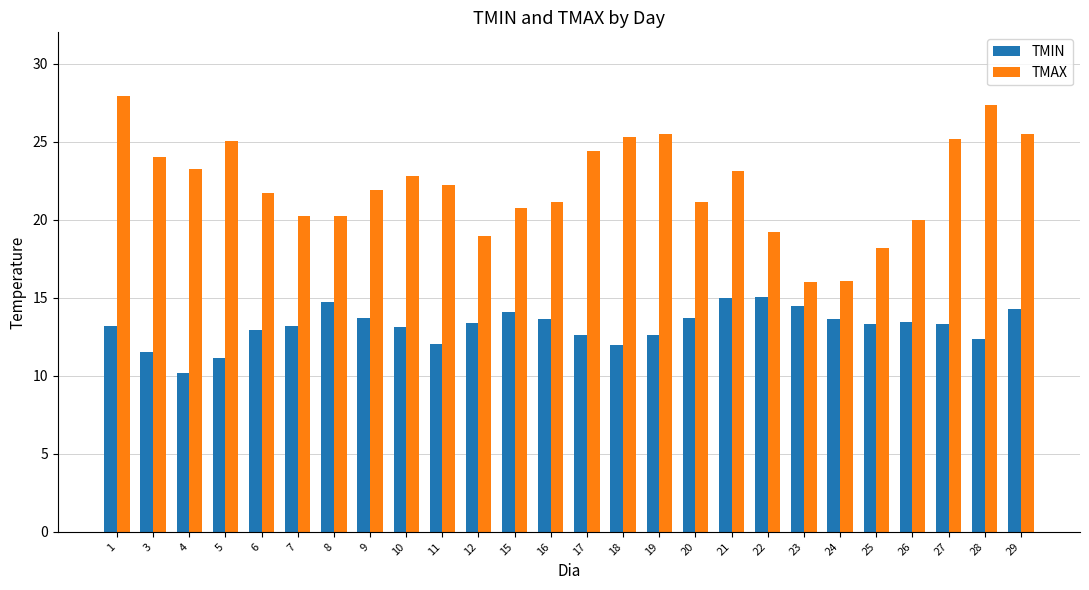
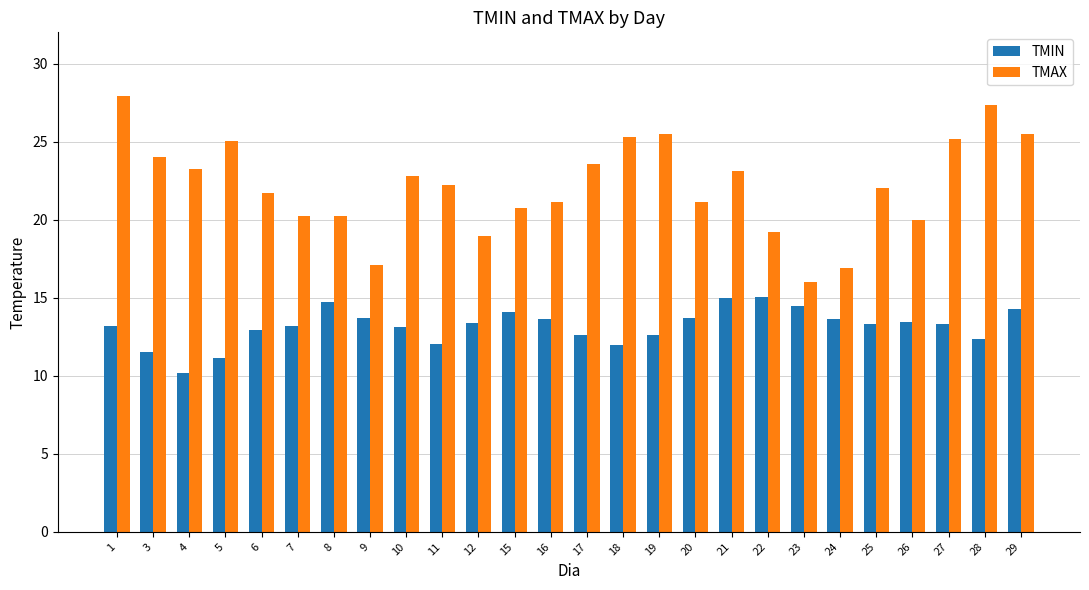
  {
    "TMIN": {
      "1": 13.2,
      "3": 11.5,
      "4": 10.2,
      "5": 11.2,
      "6": 12.9,
      "7": 13.2,
      "8": 14.7,
      "9": 13.7,
      "10": 13.1,
      "11": 12.0,
      "12": 13.4,
      "15": 14.1,
      "16": 13.6,
      "17": 12.6,
      "18": 12.0,
      "19": 12.6,
      "20": 13.7,
      "21": 15.0,
      "22": 15.0,
      "23": 14.5,
      "24": 13.6,
      "25": 13.3,
      "26": 13.5,
      "27": 13.3,
      "28": 12.3,
      "29": 14.3
    },
    "TMAX": {
      "1": 27.9,
      "3": 24.0,
      "4": 23.2,
      "5": 25.0,
      "6": 21.7,
      "7": 20.2,
      "8": 20.2,
-     "9": 21.9,
+     "9": 17.1,
      "10": 22.8,
      "11": 22.2,
      "12": 18.9,
      "15": 20.7,
      "16": 21.1,
-     "17": 24.4,
+     "17": 23.6,
      "18": 25.3,
      "19": 25.5,
      "20": 21.1,
      "21": 23.1,
      "22": 19.2,
      "23": 16.0,
-     "24": 16.1,
-     "25": 18.2,
+     "24": 16.9,
+     "25": 22.0,
      "26": 20.0,
      "27": 25.1,
      "28": 27.3,
      "29": 25.5
    }
  }
